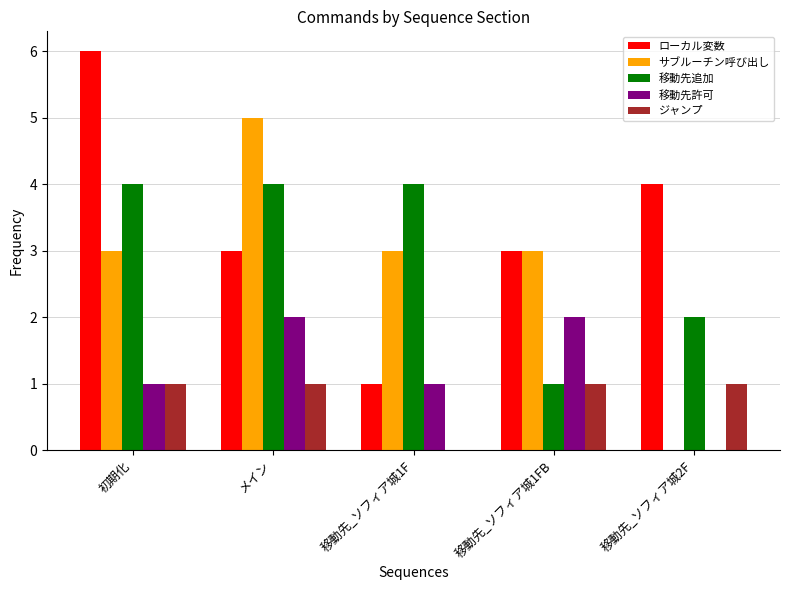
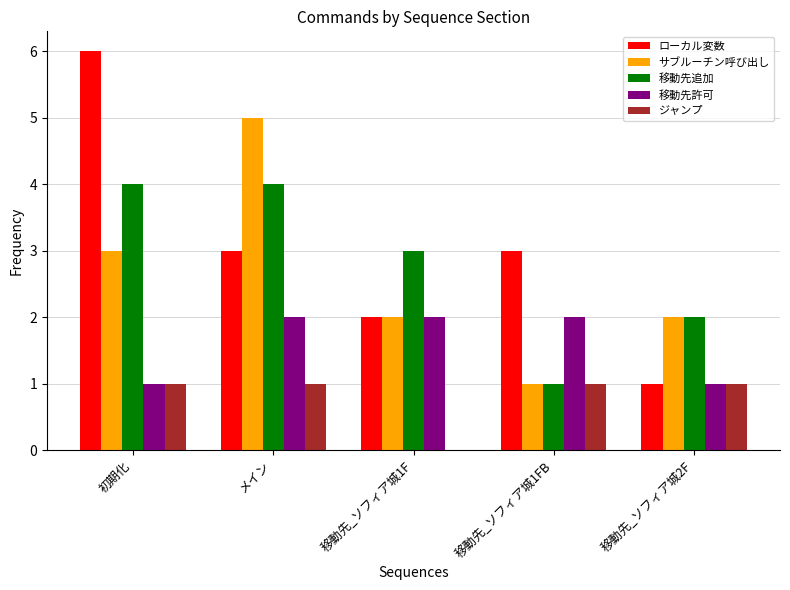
  {
    "ローカル変数": {
      "初期化": 6,
      "メイン": 3,
-     "移動先_ソフィア城1F": 1,
+     "移動先_ソフィア城1F": 2,
      "移動先_ソフィア城1FB": 3,
-     "移動先_ソフィア城2F": 4
+     "移動先_ソフィア城2F": 1
    },
    "サブルーチン呼び出し": {
      "初期化": 3,
      "メイン": 5,
-     "移動先_ソフィア城1F": 3,
-     "移動先_ソフィア城1FB": 3,
-     "移動先_ソフィア城2F": 0
+     "移動先_ソフィア城1F": 2,
+     "移動先_ソフィア城1FB": 1,
+     "移動先_ソフィア城2F": 2
    },
    "移動先追加": {
      "初期化": 4,
      "メイン": 4,
-     "移動先_ソフィア城1F": 4,
+     "移動先_ソフィア城1F": 3,
      "移動先_ソフィア城1FB": 1,
      "移動先_ソフィア城2F": 2
    },
    "移動先許可": {
      "初期化": 1,
      "メイン": 2,
-     "移動先_ソフィア城1F": 1,
+     "移動先_ソフィア城1F": 2,
      "移動先_ソフィア城1FB": 2,
-     "移動先_ソフィア城2F": 0
+     "移動先_ソフィア城2F": 1
    },
    "ジャンプ": {
      "初期化": 1,
      "メイン": 1,
      "移動先_ソフィア城1F": 0,
      "移動先_ソフィア城1FB": 1,
      "移動先_ソフィア城2F": 1
    }
  }
